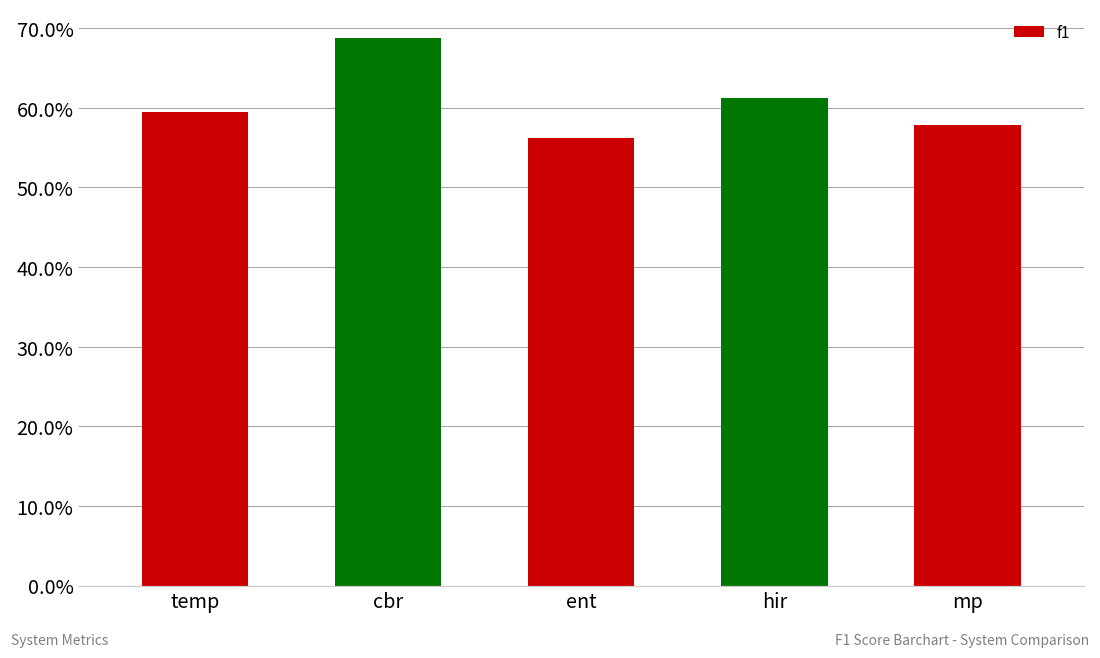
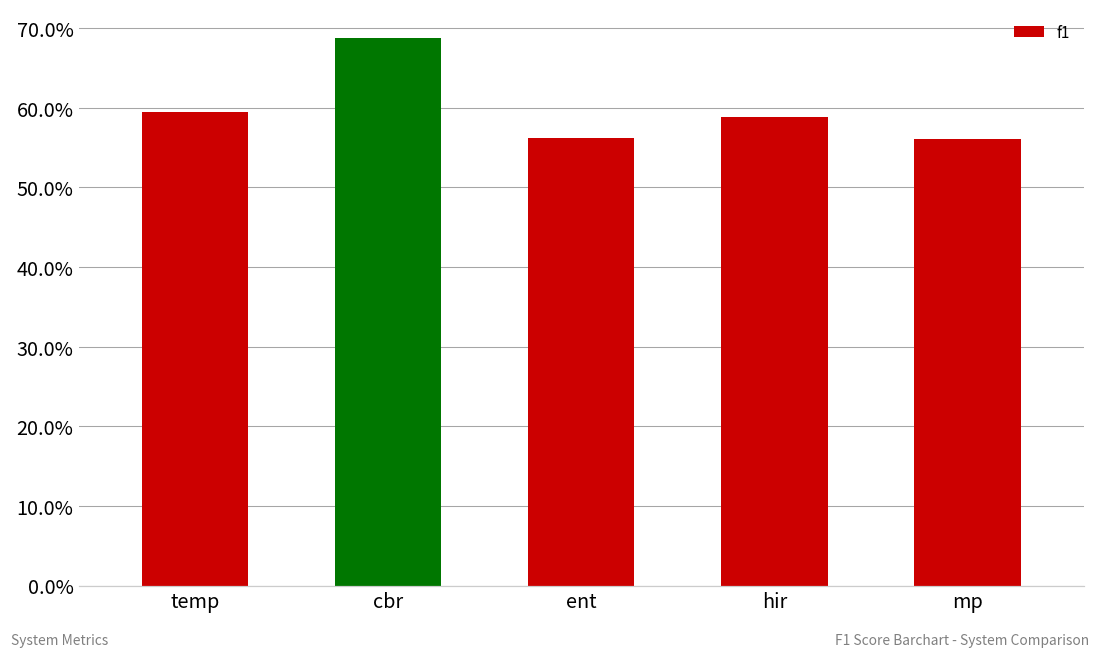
  {
    "temp": "59%",
    "cbr": "69%",
    "ent": "56%",
-   "hir": "61%",
-   "mp": "58%"
+   "hir": "59%",
+   "mp": "56%"
  }
